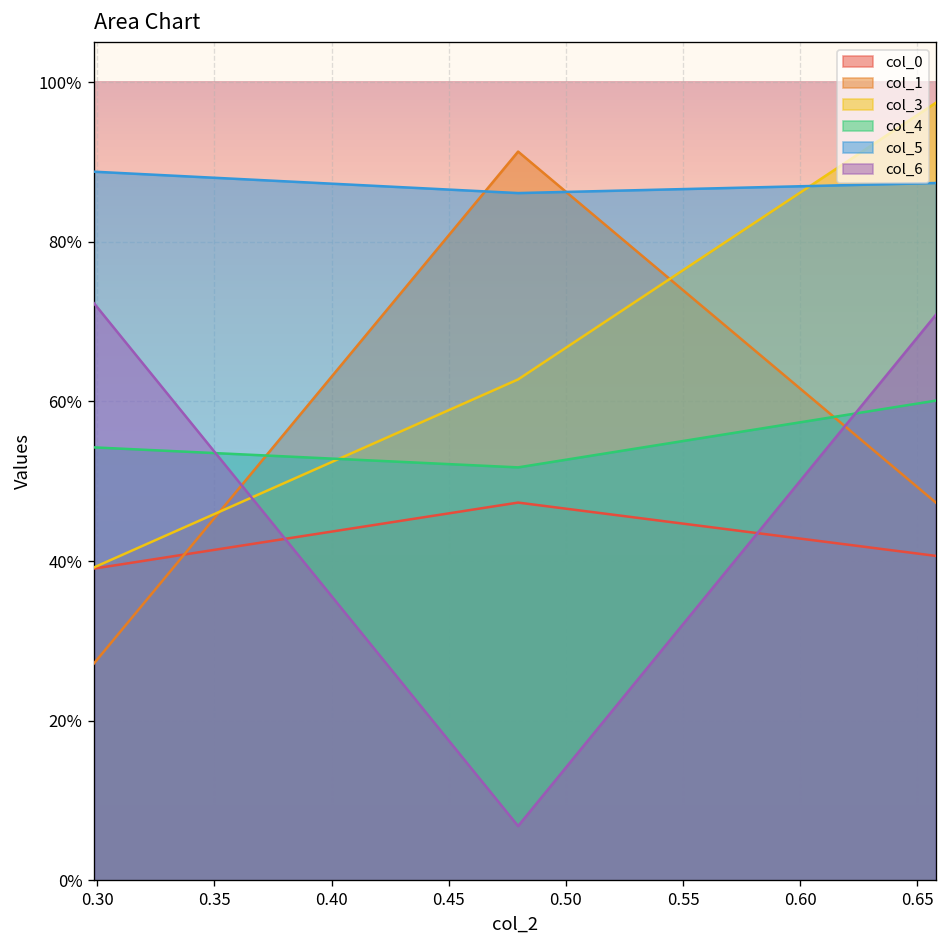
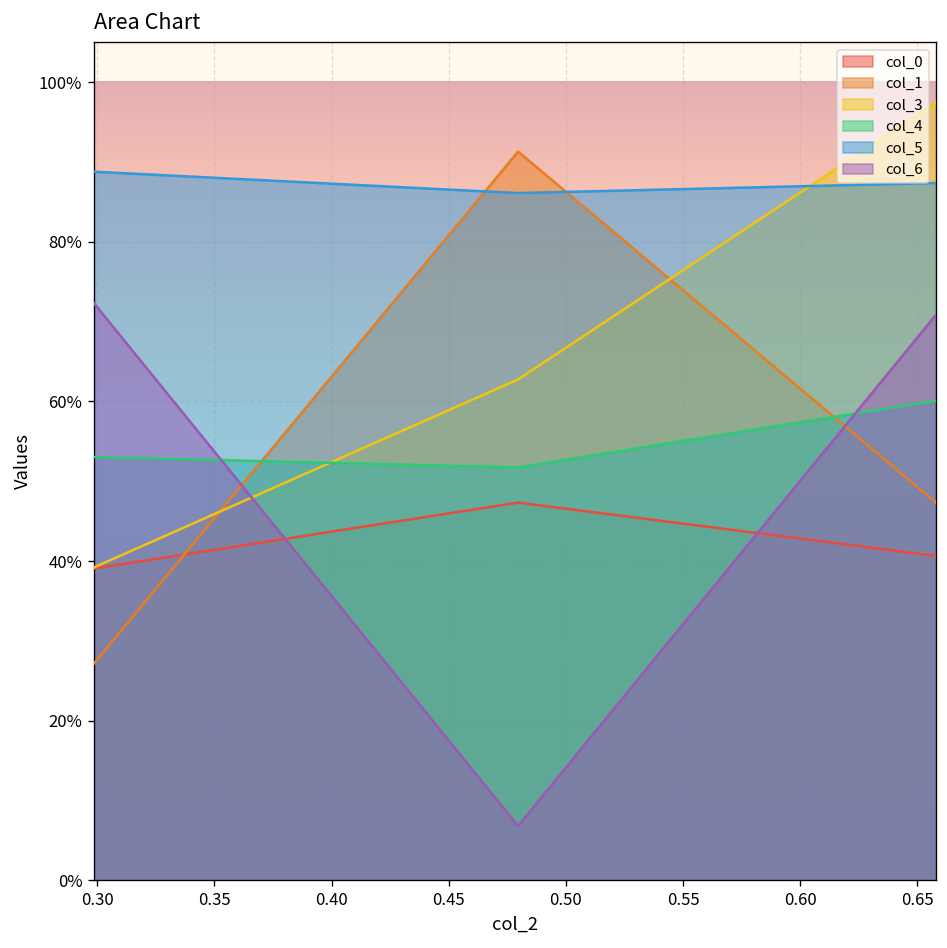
  {
    "col_4": {
-     "0.30": "54%"
+     "0.30": "53%"
    },
    "col_5": {
      "0.30": "89%"
    },
    "col_6": {
      "0.30": "72%"
    }
  }
